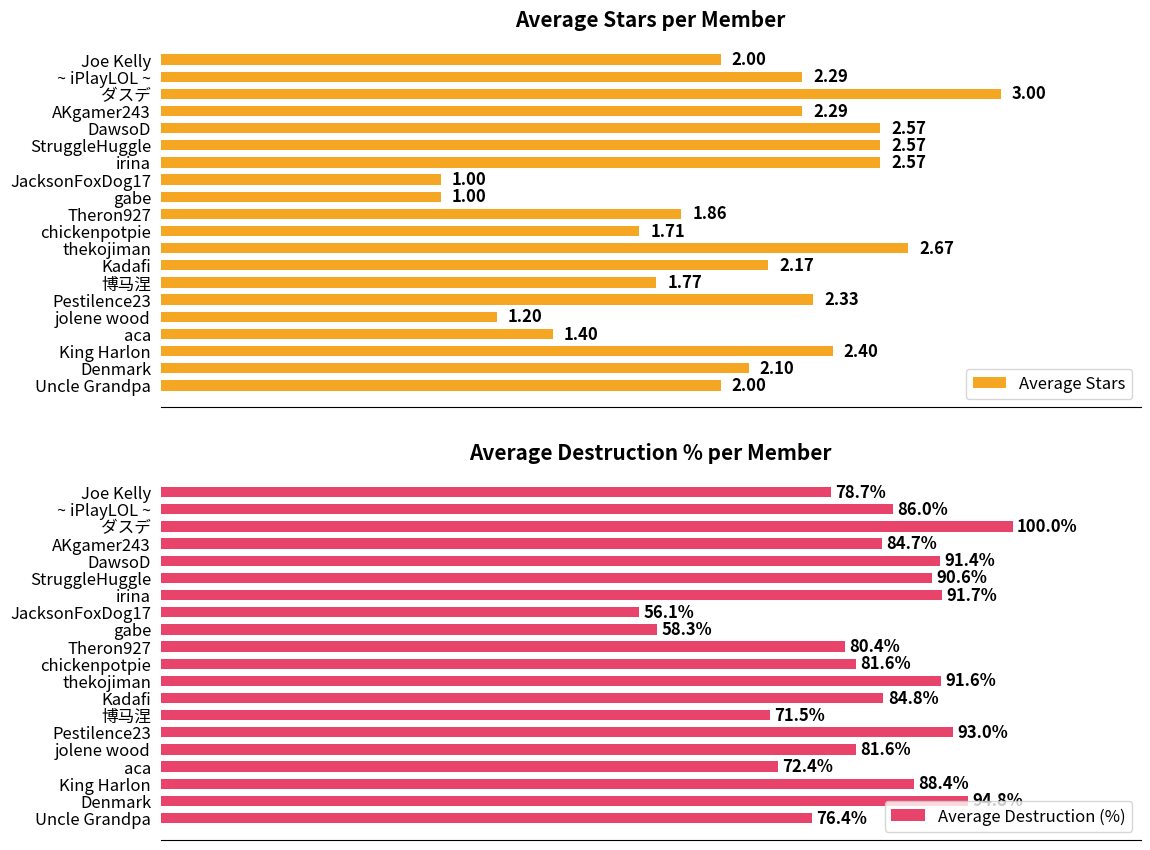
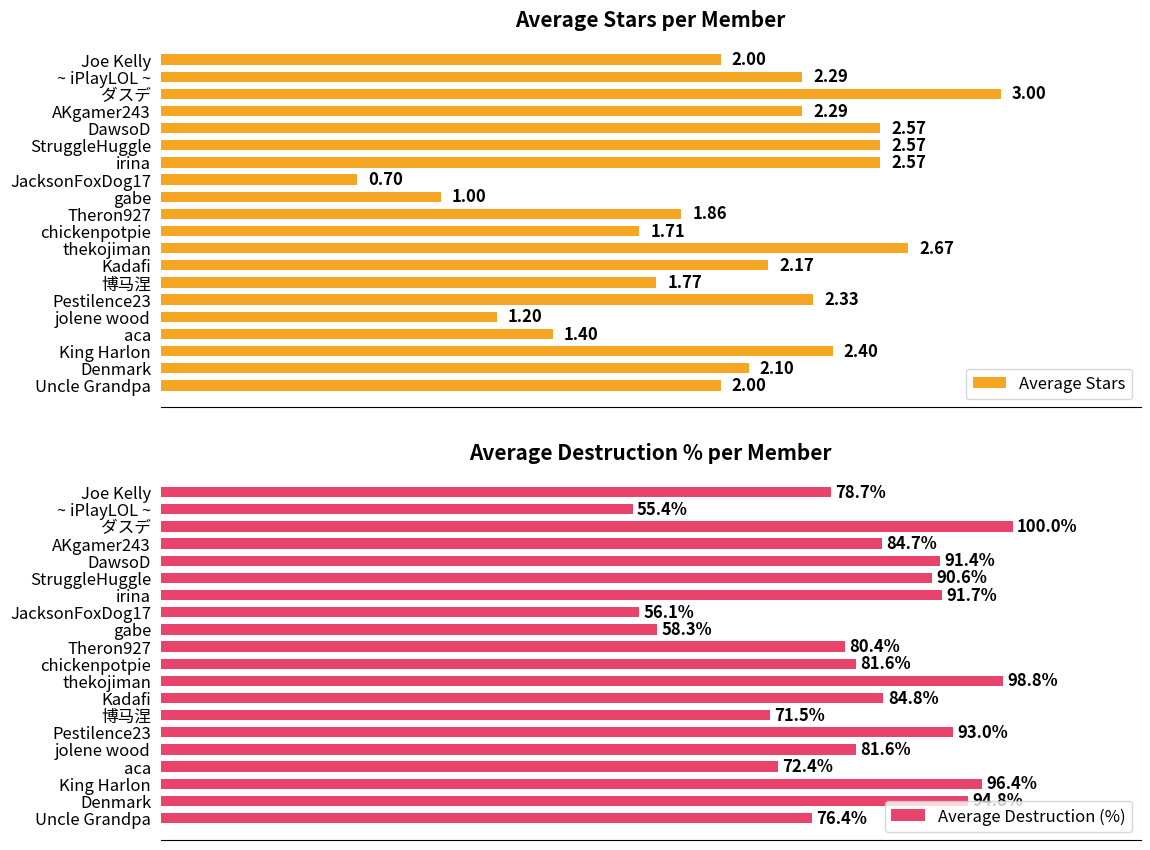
  {
    "Average Stars per Member": {
      "Joe Kelly": "2.00",
      "~ iPlayLOL ~": "2.29",
      "ダスデ": "3.00",
      "AKgamer243": "2.29",
      "DawsoD": "2.57",
      "StruggleHuggle": "2.57",
      "irina": "2.57",
-     "JacksonFoxDog17": "1.00",
+     "JacksonFoxDog17": "0.70",
      "gabe": "1.00",
      "Theron927": "1.86",
      "chickenpotpie": "1.71",
      "thekojiman": "2.67",
      "Kadafi": "2.17",
      "博马涅": "1.77",
      "Pestilence23": "2.33",
      "jolene wood": "1.20",
      "aca": "1.40",
      "King Harlon": "2.40",
      "Denmark": "2.10",
      "Uncle Grandpa": "2.00"
    },
    "Average Destruction % per Member": {
      "Joe Kelly": "78.7%",
-     "~ iPlayLOL ~": "86.0%",
+     "~ iPlayLOL ~": "55.4%",
      "ダスデ": "100.0%",
      "AKgamer243": "84.7%",
      "DawsoD": "91.4%",
      "StruggleHuggle": "90.6%",
      "irina": "91.7%",
      "JacksonFoxDog17": "56.1%",
      "gabe": "58.3%",
      "Theron927": "80.4%",
      "chickenpotpie": "81.6%",
-     "thekojiman": "91.6%",
+     "thekojiman": "98.8%",
      "Kadafi": "84.8%",
      "博马涅": "71.5%",
      "Pestilence23": "93.0%",
      "jolene wood": "81.6%",
      "aca": "72.4%",
-     "King Harlon": "88.4%",
+     "King Harlon": "96.4%",
      "Uncle Grandpa": "76.4%"
    }
  }
